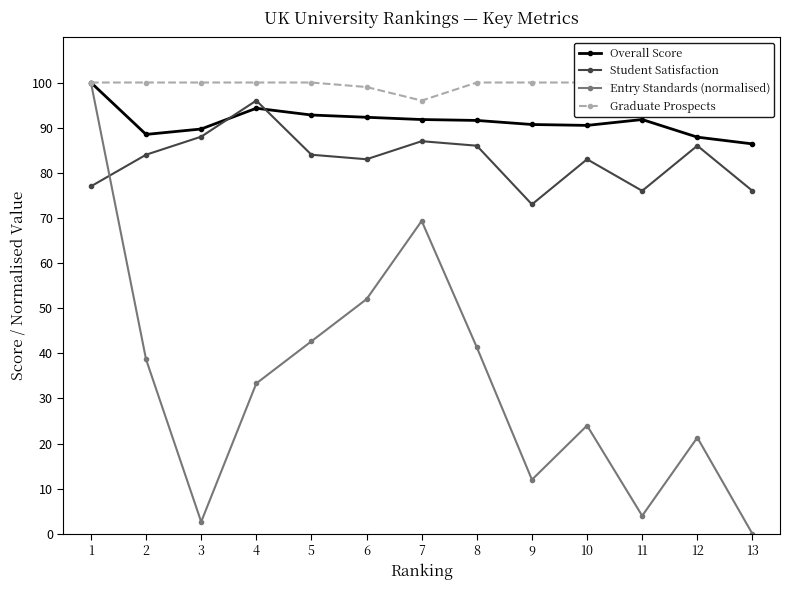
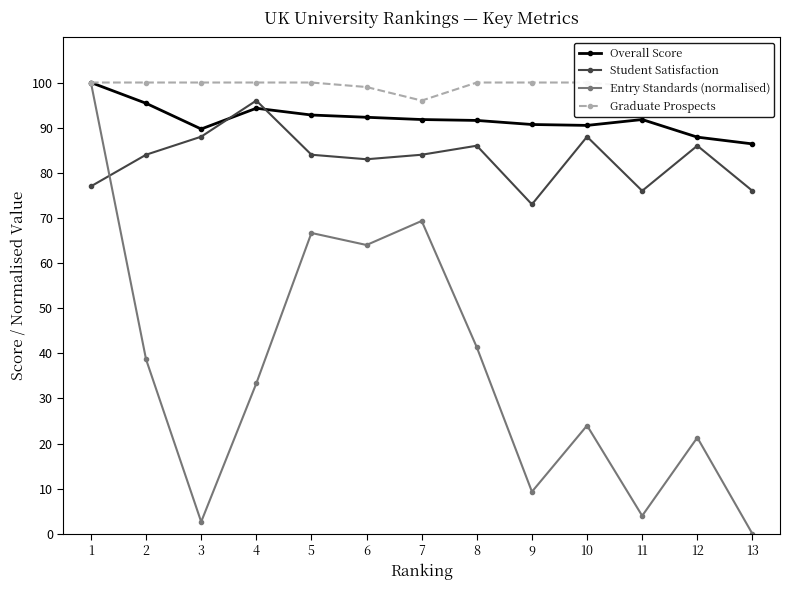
  {
    "Overall Score": {
-     "2": 89,
+     "2": 95,
      "3": 90,
      "4": 94,
      "5": 93,
      "6": 92,
      "7": 92,
      "8": 92,
      "9": 91,
      "10": 91,
      "11": 92,
      "12": 88,
      "13": 86
    },
    "Student Satisfaction": {
      "1": 77,
      "2": 84,
      "3": 88,
      "4": 96,
      "5": 84,
      "6": 83,
-     "7": 87,
+     "7": 84,
      "8": 86,
      "9": 73,
-     "10": 83,
+     "10": 88,
      "11": 76,
      "12": 86,
      "13": 76
    },
    "Entry Standards (normalised)": {
      "2": 39,
      "3": 3,
      "4": 33,
-     "5": 43,
-     "6": 52,
+     "5": 67,
+     "6": 64,
      "7": 69,
      "8": 41,
-     "9": 12,
+     "9": 9,
      "10": 24,
      "11": 4,
      "12": 21,
      "13": 0
    },
    "Graduate Prospects": {
      "2": 100,
      "3": 100,
      "4": 100,
      "5": 100,
      "6": 99,
      "7": 96,
      "8": 100,
      "9": 100
    }
  }
